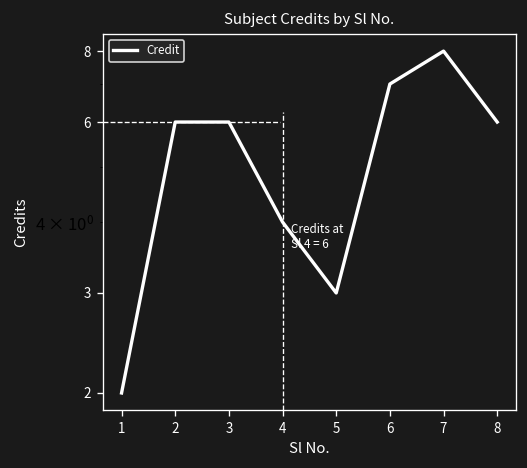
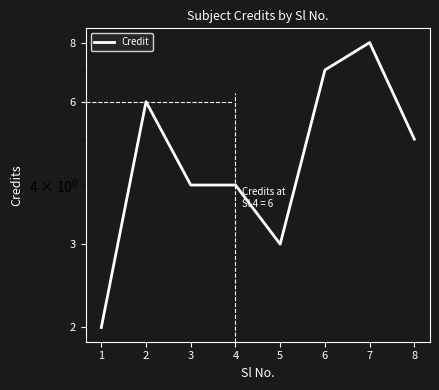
  {
    "1": 2,
    "2": 6,
-   "3": 6,
+   "3": 4,
    "5": 3,
    "6": 7,
    "7": 8,
-   "8": 6
+   "8": 5
  }
